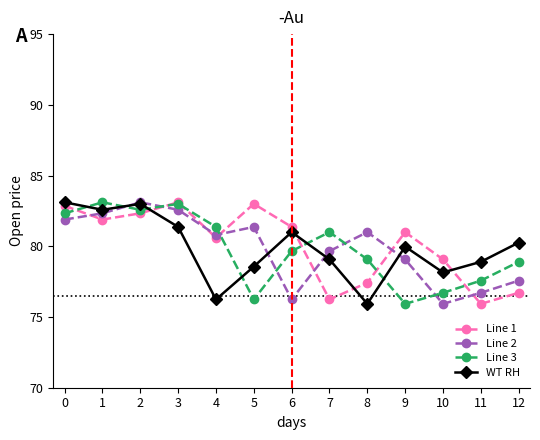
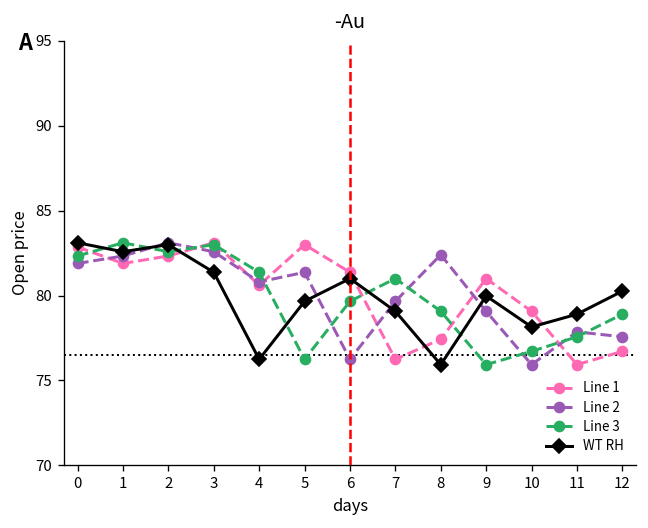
  {
    "Line 1": {
      "0": 82.9,
      "1": 81.9,
      "2": 82.3,
      "4": 80.6,
      "5": 83.0,
      "6": 81.4,
      "7": 76.2,
      "8": 77.4,
      "9": 81.0,
      "10": 79.1,
      "11": 75.9,
      "12": 76.7
    },
    "Line 2": {
      "0": 81.9,
      "1": 82.3,
      "3": 82.6,
      "4": 80.8,
      "5": 81.4,
      "6": 76.2,
      "7": 79.7,
-     "8": 81.0,
+     "8": 82.4,
      "9": 79.1,
      "10": 75.9,
-     "11": 76.7,
+     "11": 77.9,
      "12": 77.6
    },
    "Line 3": {
      "0": 82.3,
      "1": 83.1,
      "2": 82.6,
      "4": 81.4,
      "5": 76.2,
      "6": 79.7,
      "7": 81.0,
      "8": 79.1,
      "9": 75.9,
      "10": 76.7,
      "11": 77.6,
      "12": 78.9
    },
    "WT RH": {
      "0": 83.1,
      "1": 82.6,
      "3": 81.4,
      "4": 76.2,
-     "5": 78.6,
+     "5": 79.7,
      "6": 81.0,
      "7": 79.1,
      "8": 75.9,
      "9": 80.0,
      "10": 78.2,
      "11": 78.9,
      "12": 80.3
    }
  }
